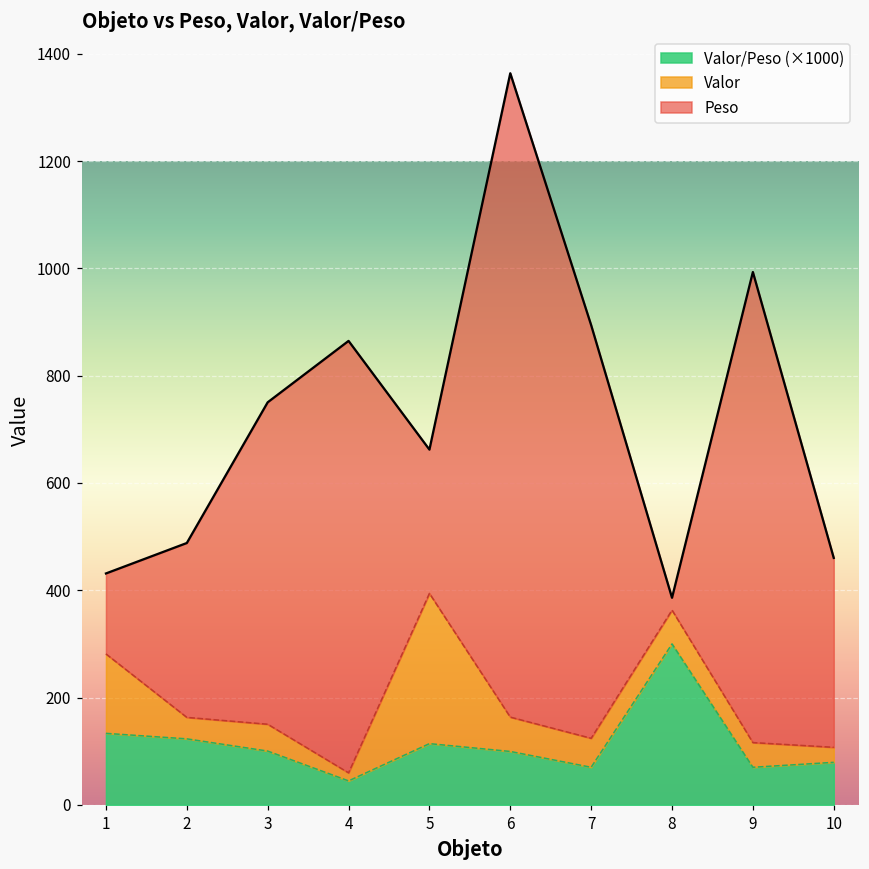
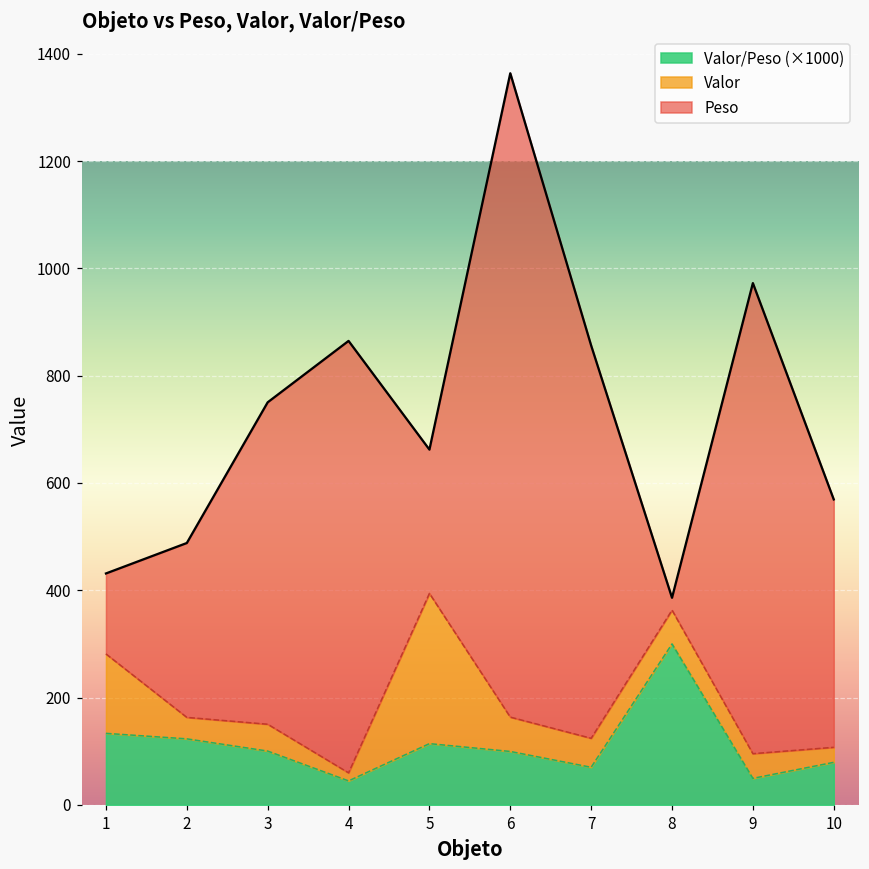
  {
    "Valor/Peso (×1000)": {
      "1": 130,
      "2": 120,
      "3": 100,
      "4": 40,
      "5": 110,
      "6": 100,
      "7": 70,
      "8": 300,
-     "9": 70,
+     "9": 50,
      "10": 80
    },
    "Valor": {
      "1": 150,
      "2": 40,
      "3": 50,
      "4": 20,
      "5": 280,
      "6": 60,
      "7": 50,
      "8": 60,
      "9": 50,
      "10": 30
    },
    "Peso": {
      "1": 150,
      "2": 330,
      "3": 600,
      "4": 810,
      "5": 270,
      "6": 1200,
-     "7": 770,
+     "7": 730,
      "8": 20,
      "9": 880,
-     "10": 350
+     "10": 460
    }
  }
